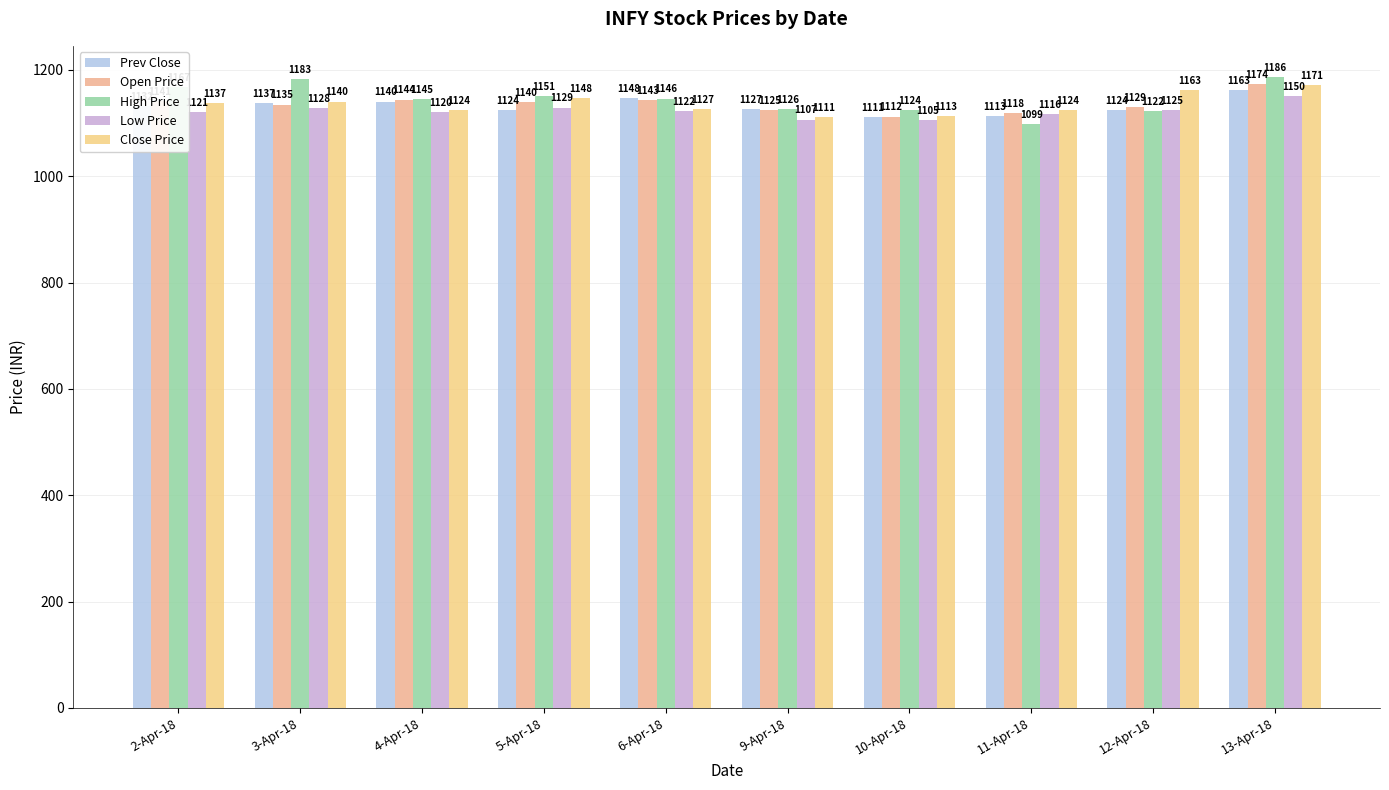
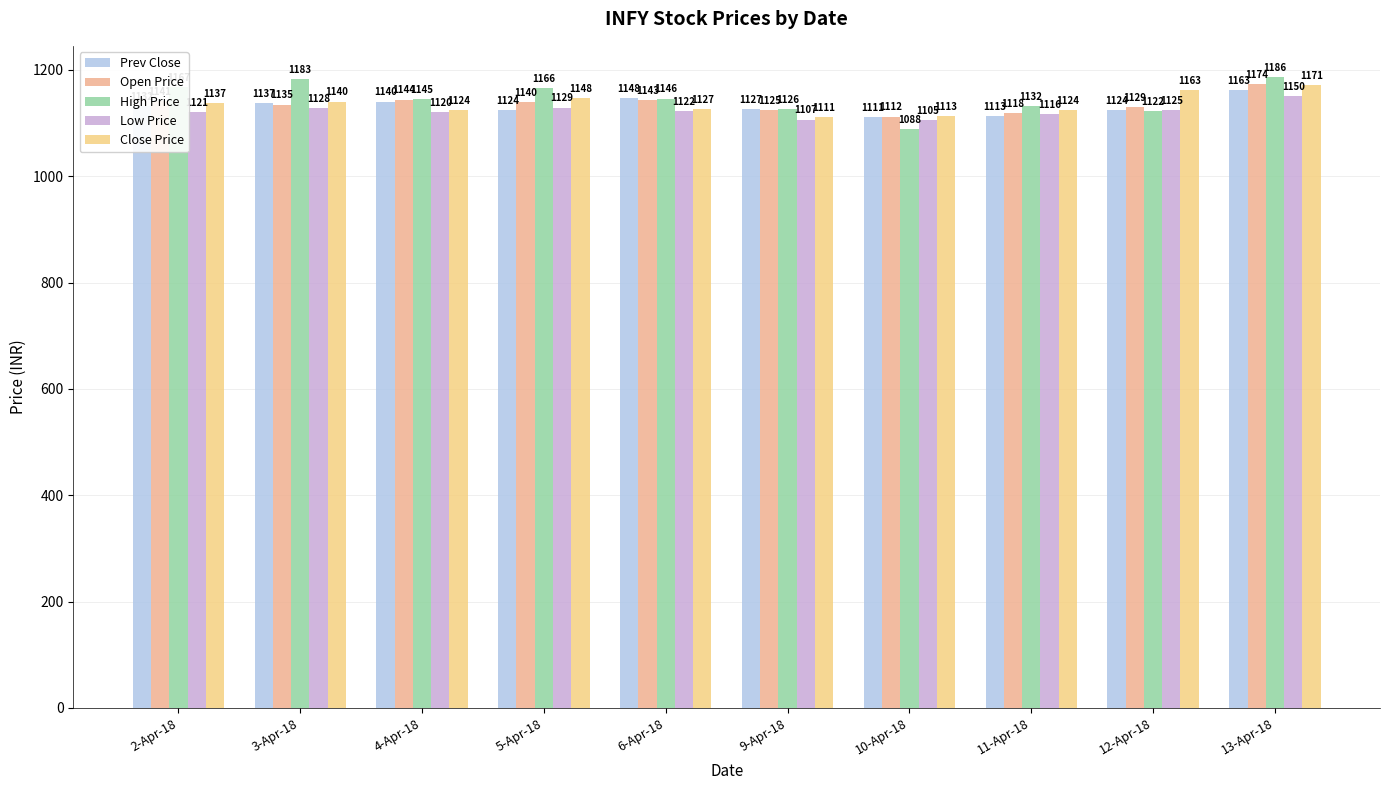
  {
    "High Price": {
      "3-Apr-18": 1183,
-     "5-Apr-18": 1151,
-     "10-Apr-18": 1124,
-     "11-Apr-18": 1099,
+     "5-Apr-18": 1166,
+     "10-Apr-18": 1088,
+     "11-Apr-18": 1132,
      "13-Apr-18": 1186
    }
  }
